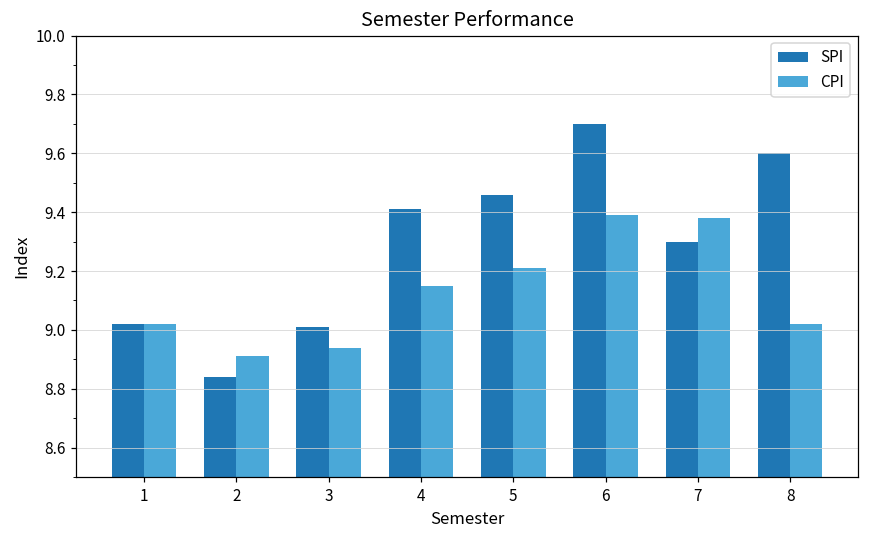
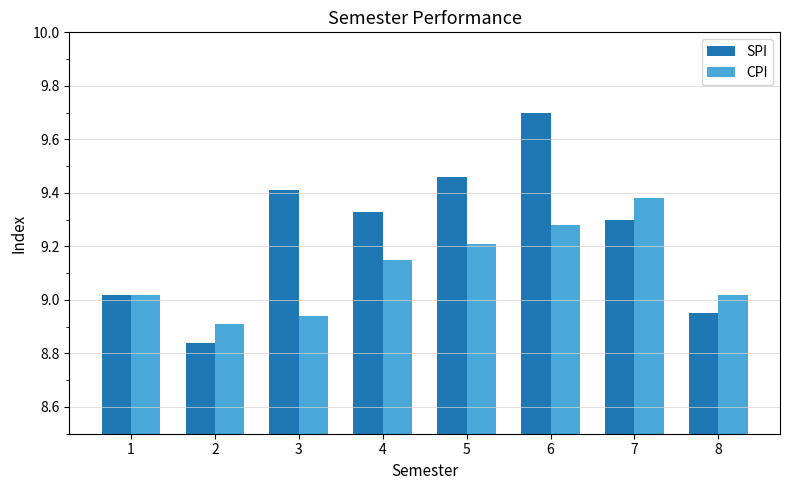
  {
    "SPI": {
      "1": 9.02,
      "2": 8.84,
-     "3": 9.01,
-     "4": 9.41,
+     "3": 9.41,
+     "4": 9.33,
      "5": 9.46,
      "6": 9.70,
      "7": 9.30,
-     "8": 9.60
+     "8": 8.95
    },
    "CPI": {
      "1": 9.02,
      "2": 8.91,
      "3": 8.94,
      "4": 9.15,
      "5": 9.21,
-     "6": 9.39,
+     "6": 9.28,
      "7": 9.38,
      "8": 9.02
    }
  }
